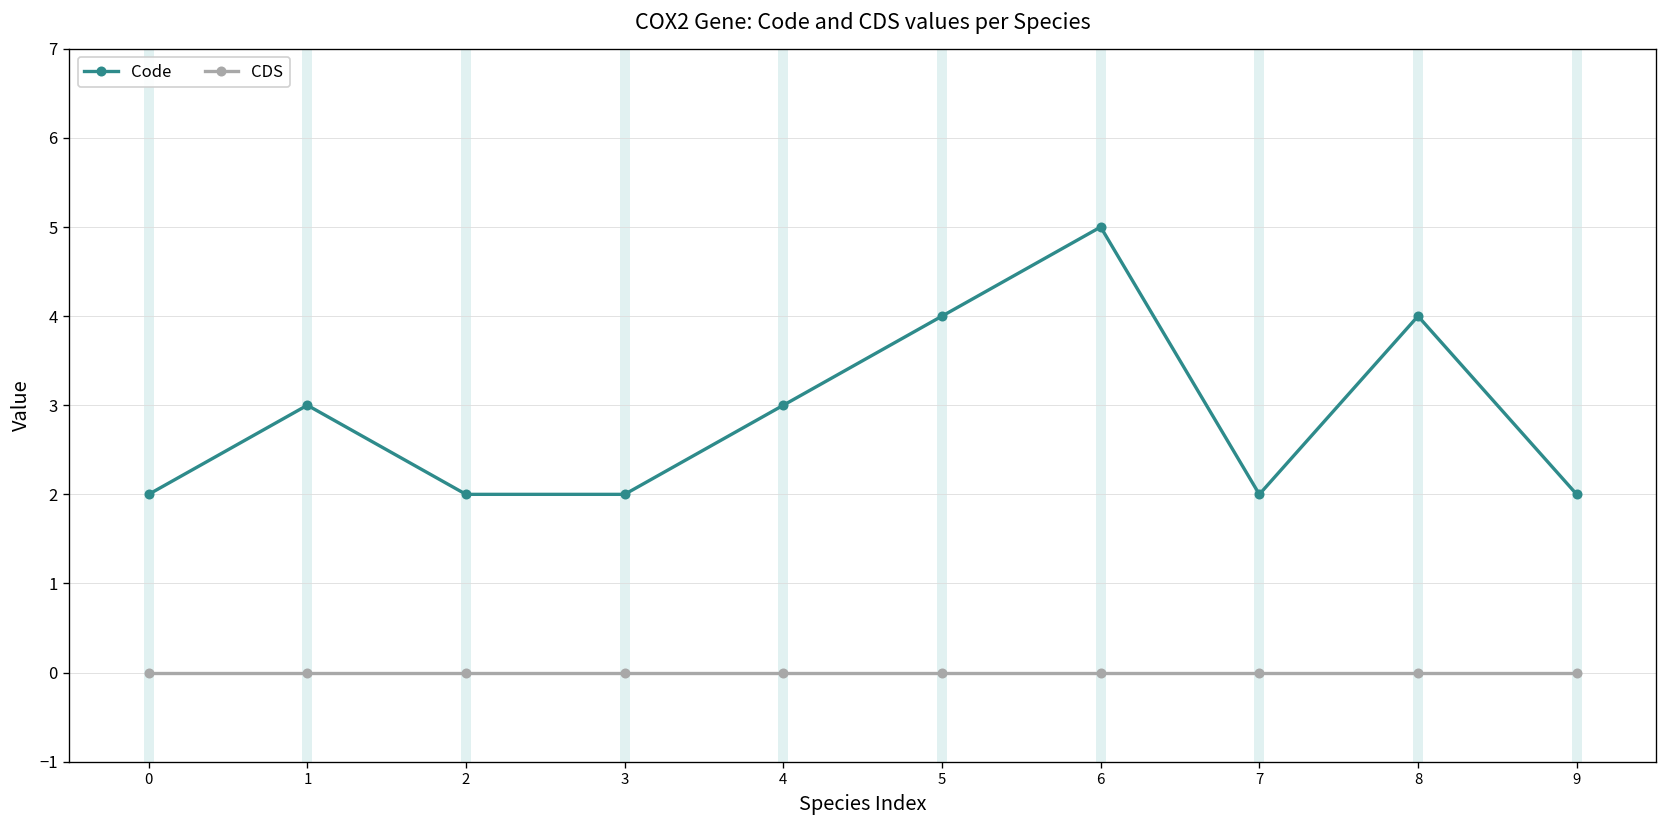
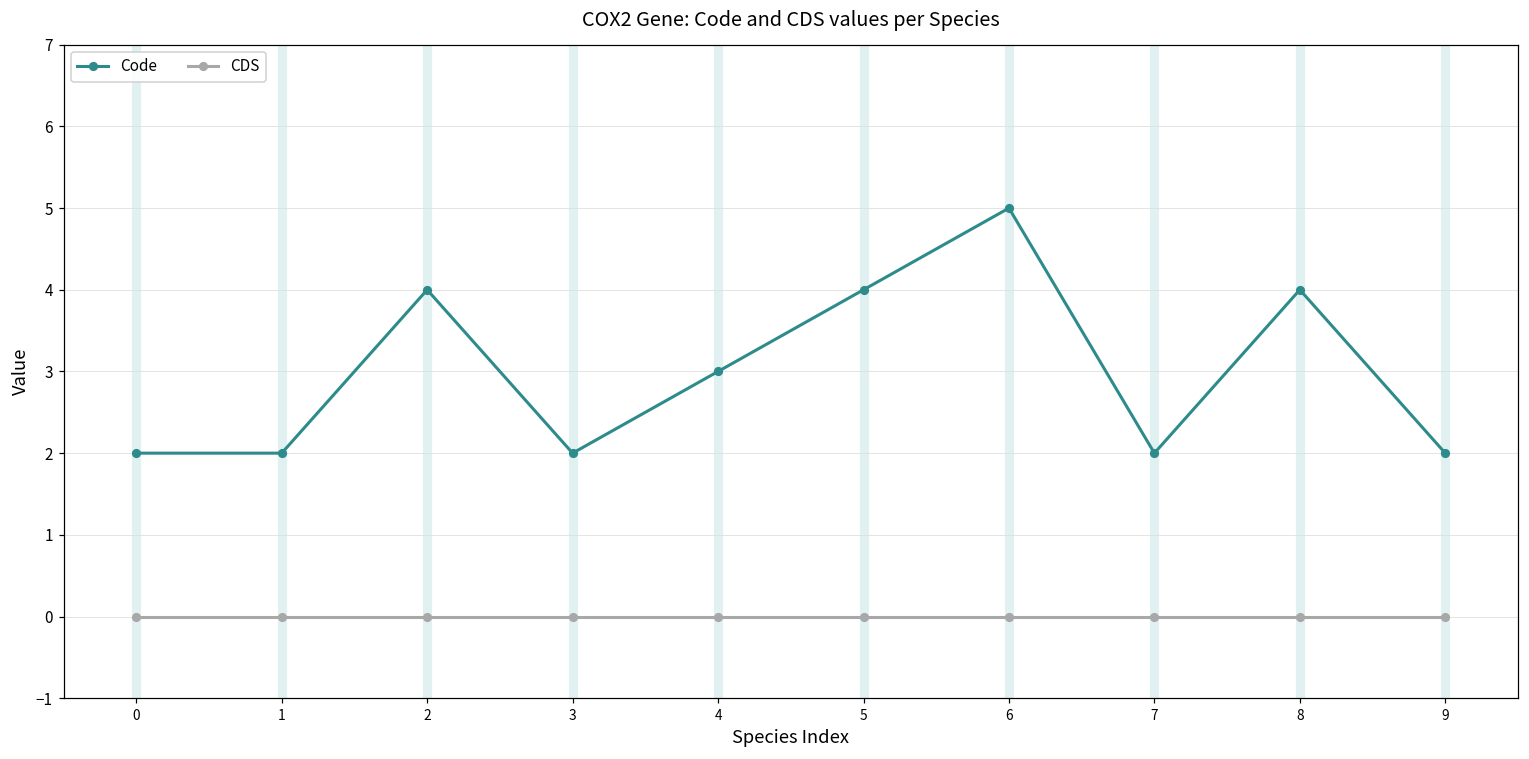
  {
    "Code": {
      "0": 2,
-     "1": 3,
-     "2": 2,
+     "1": 2,
+     "2": 4,
      "3": 2,
      "4": 3,
      "5": 4,
      "6": 5,
      "7": 2,
      "8": 4,
      "9": 2
    },
    "CDS": {
      "0": 0,
      "1": 0,
      "2": 0,
      "3": 0,
      "4": 0,
      "5": 0,
      "6": 0,
      "7": 0,
      "8": 0,
      "9": 0
    }
  }
